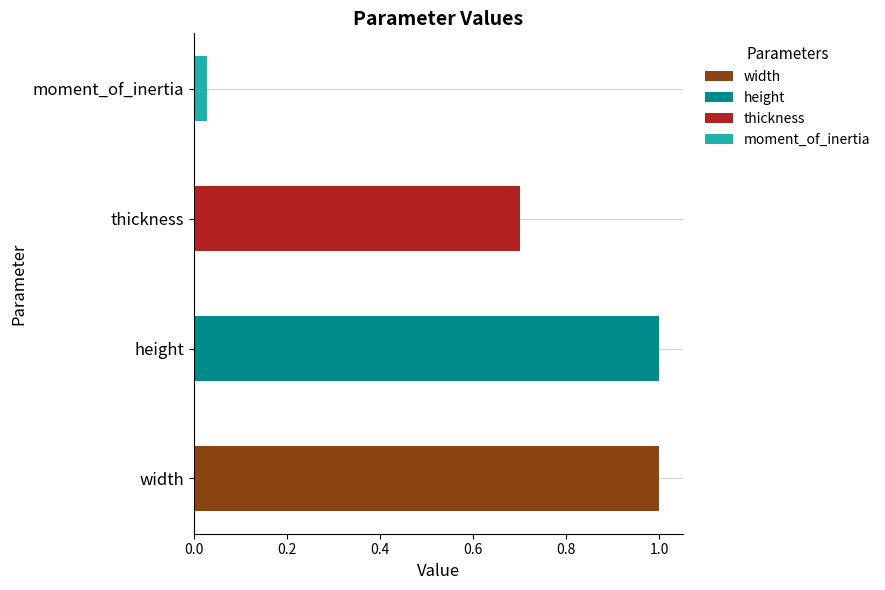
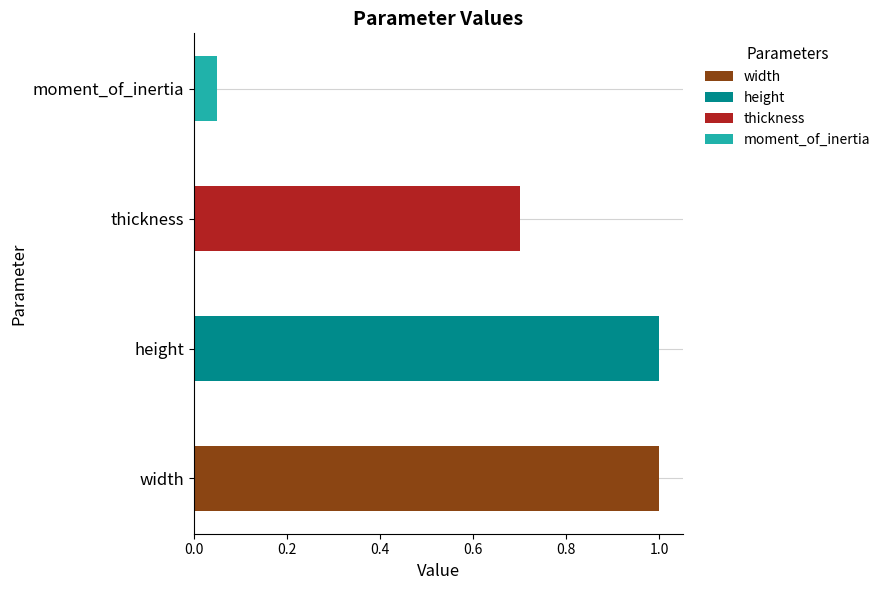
  {
-   "moment_of_inertia": 0.03,
+   "moment_of_inertia": 0.05,
    "thickness": 0.70,
    "height": 1.00,
    "width": 1.00
  }
